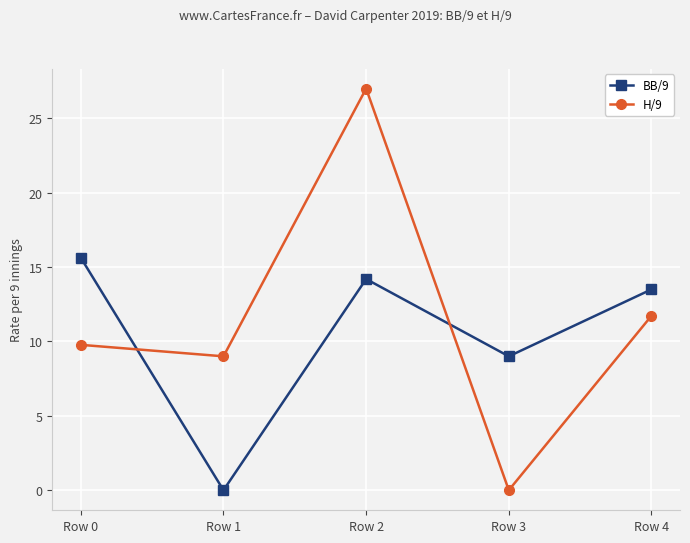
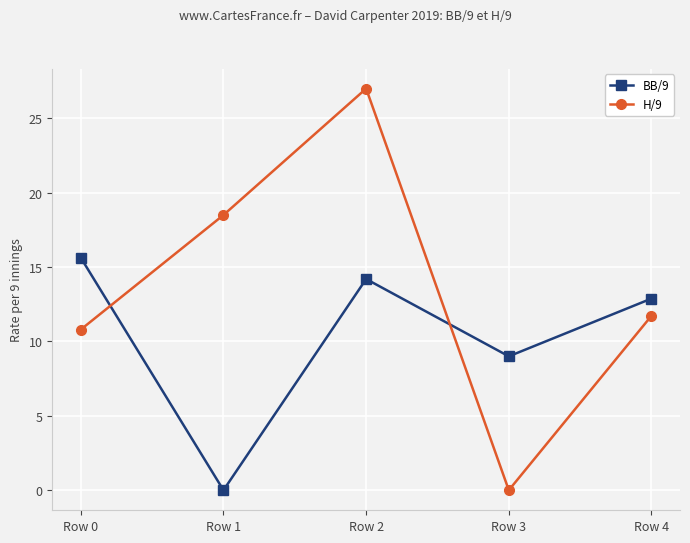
  {
    "BB/9": {
      "Row 0": 15.6,
      "Row 1": 0.0,
      "Row 2": 14.2,
      "Row 3": 9.0,
-     "Row 4": 13.5
+     "Row 4": 12.9
    },
    "H/9": {
-     "Row 0": 9.8,
-     "Row 1": 9.0,
+     "Row 0": 10.8,
+     "Row 1": 18.5,
      "Row 2": 27.0,
      "Row 3": 0.0,
      "Row 4": 11.7
    }
  }
